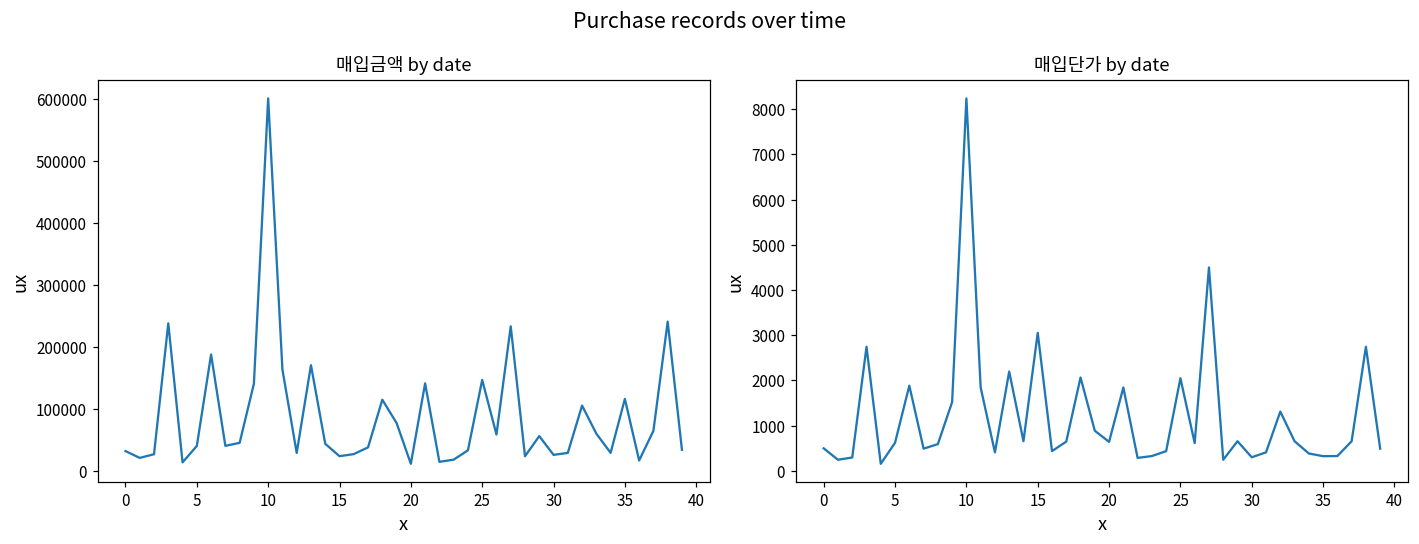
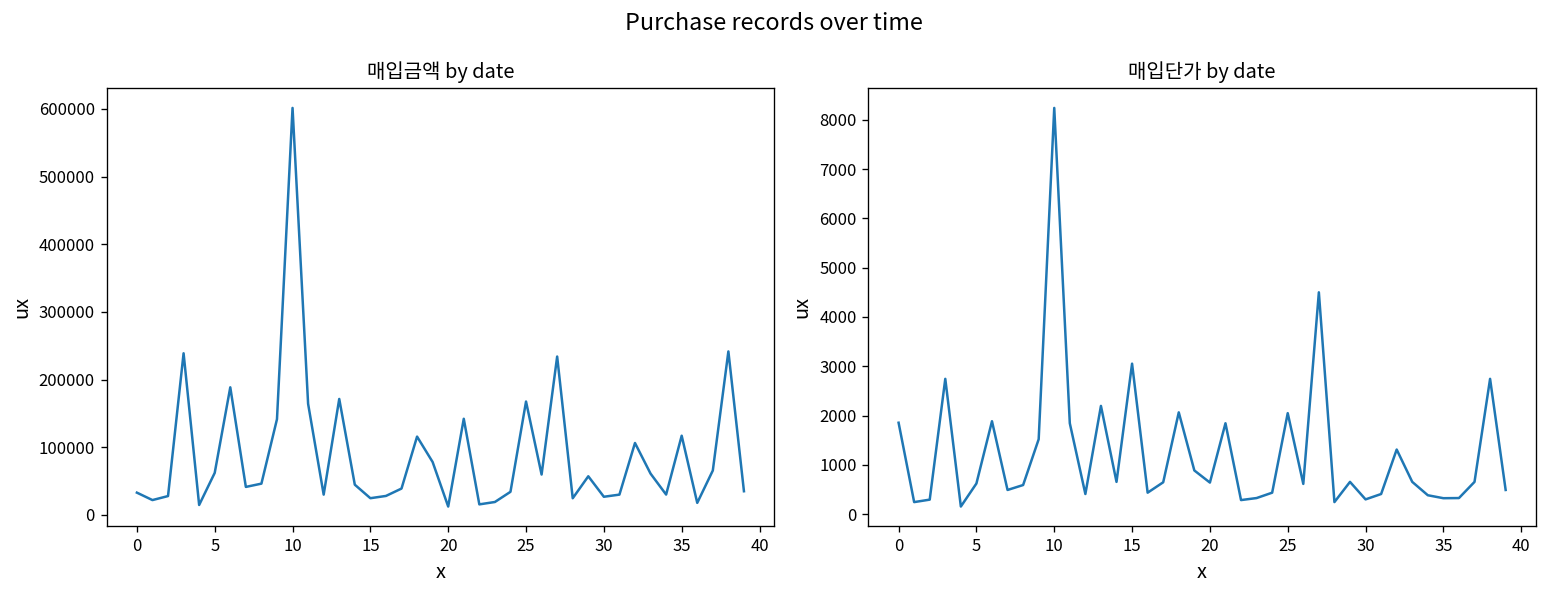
  {
    "매입금액 by date": {
      "0": 30000,
-     "5": 40000,
+     "5": 60000,
      "10": 600000,
      "15": 20000,
      "20": 10000,
-     "25": 150000,
+     "25": 170000,
      "30": 30000,
      "35": 120000
    },
    "매입단가 by date": {
-     "0": 500,
+     "0": 1900,
      "5": 600,
      "10": 8200,
      "15": 3100,
      "20": 600,
      "25": 2000,
      "30": 300,
      "35": 300
    }
  }
